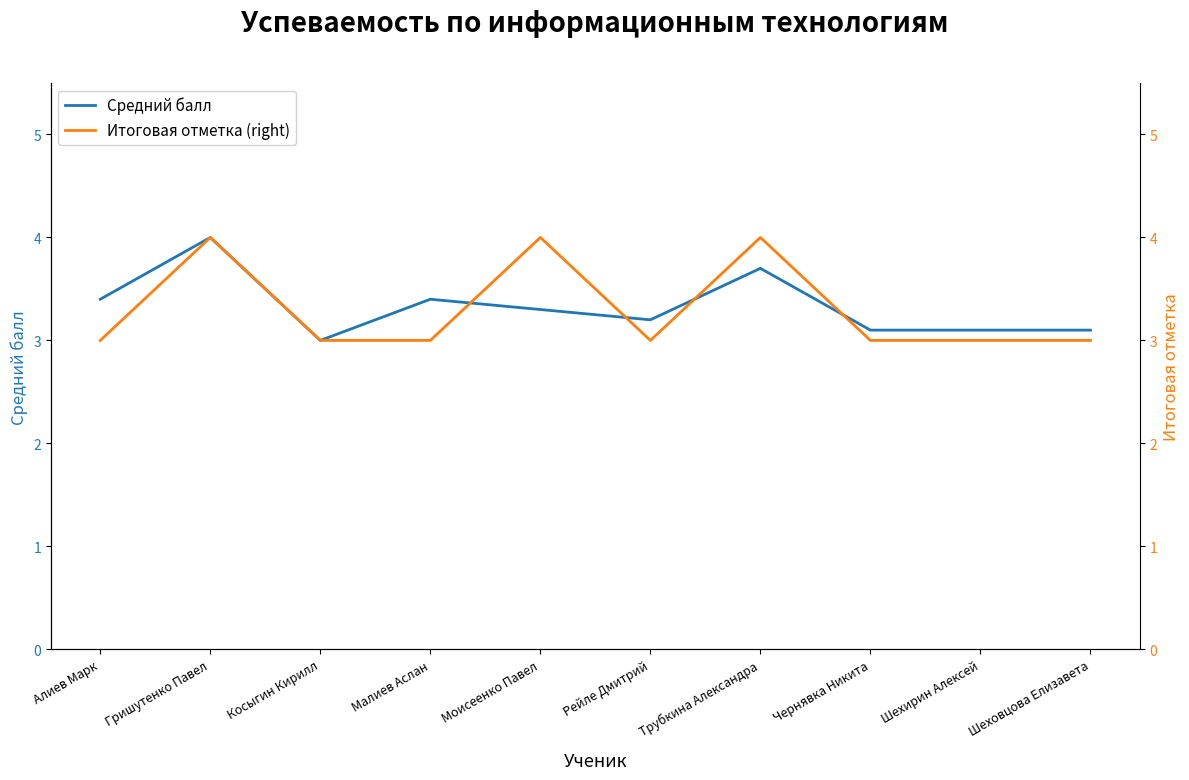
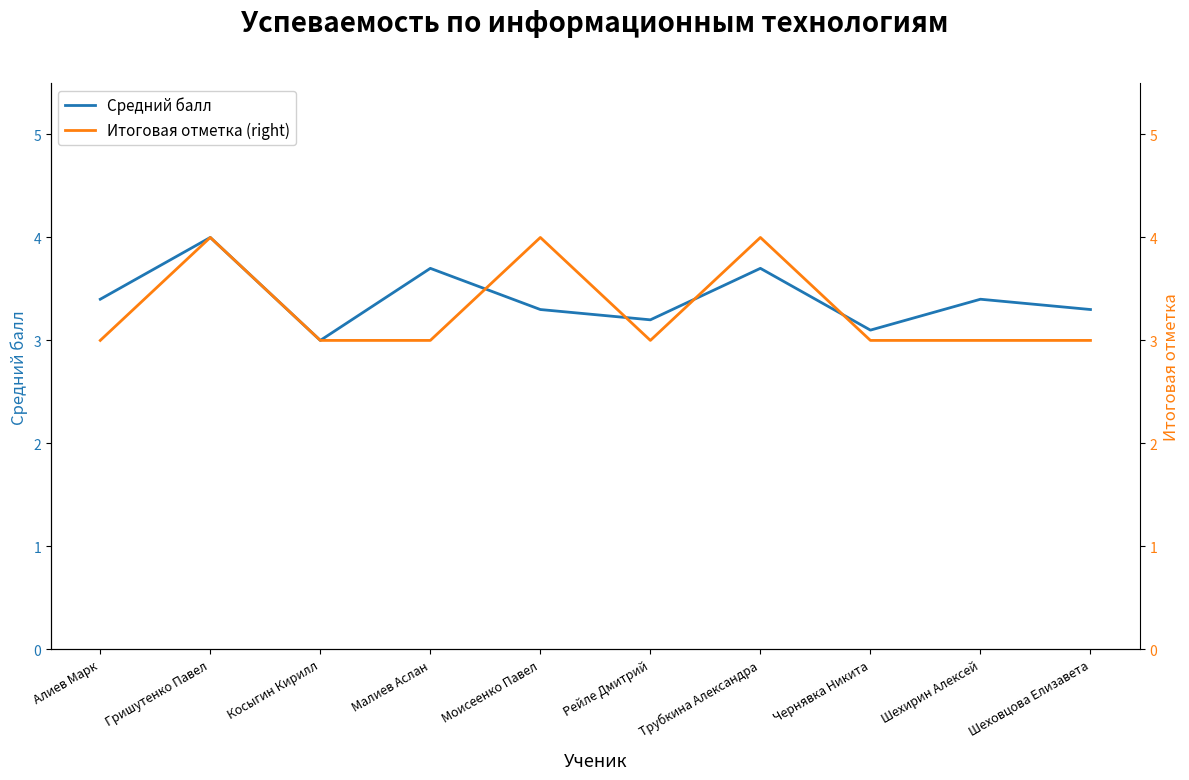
  {
    "Средний балл": {
      "Алиев Марк": 3.4,
      "Гришутенко Павел": 4.0,
      "Косыгин Кирилл": 3.0,
-     "Малиев Аслан": 3.4,
+     "Малиев Аслан": 3.7,
      "Моисеенко Павел": 3.3,
      "Рейле Дмитрий": 3.2,
      "Трубкина Александра": 3.7,
      "Чернявка Никита": 3.1,
-     "Шехирин Алексей": 3.1,
-     "Шеховцова Елизавета": 3.1
+     "Шехирин Алексей": 3.4,
+     "Шеховцова Елизавета": 3.3
    },
    "Итоговая отметка (right)": {
      "Алиев Марк": 3.00,
      "Гришутенко Павел": 4.00,
      "Косыгин Кирилл": 3.00,
      "Малиев Аслан": 3.00,
      "Моисеенко Павел": 4.00,
      "Рейле Дмитрий": 3.00,
      "Трубкина Александра": 4.00,
      "Чернявка Никита": 3.00,
      "Шехирин Алексей": 3.00,
      "Шеховцова Елизавета": 3.00
    }
  }
